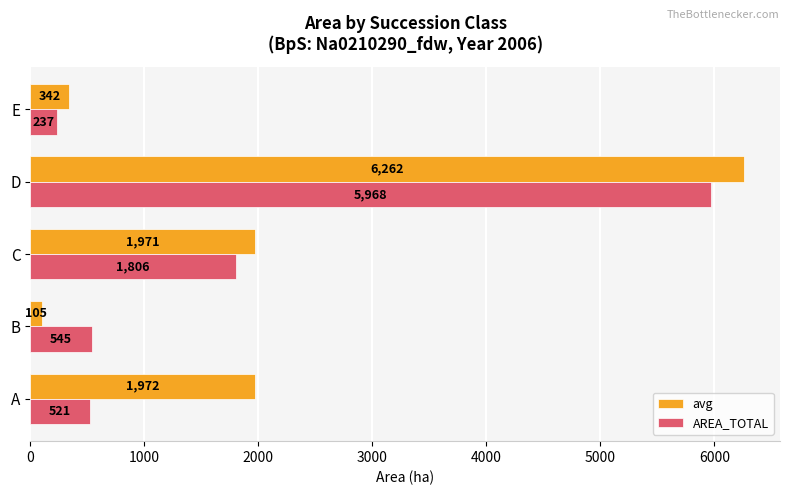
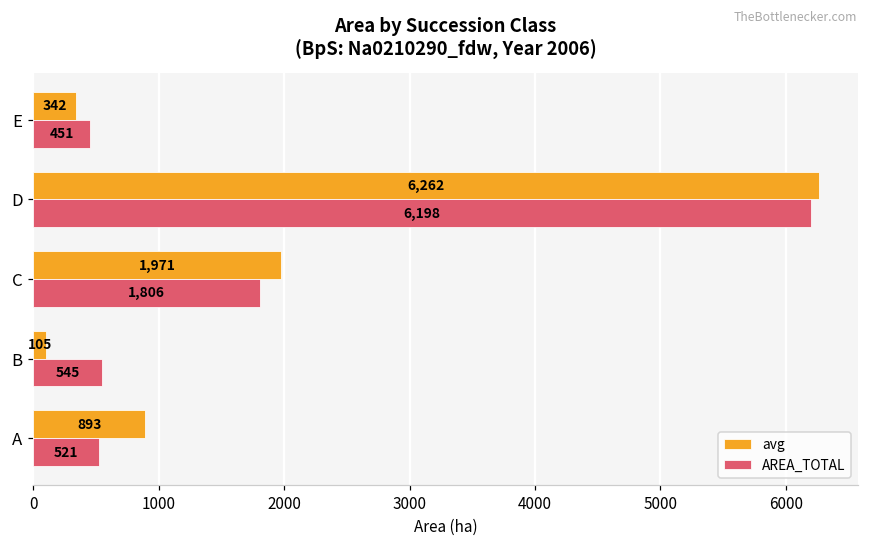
  {
    "avg": {
      "E": "342",
      "D": "6,262",
      "C": "1,971",
      "B": "105",
-     "A": "1,972"
+     "A": "893"
    },
    "AREA_TOTAL": {
-     "E": "237",
-     "D": "5,968",
+     "E": "451",
+     "D": "6,198",
      "C": "1,806",
      "B": "545",
      "A": "521"
    }
  }
